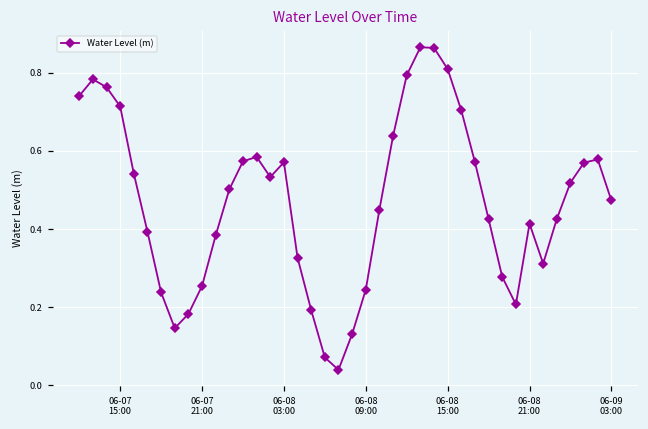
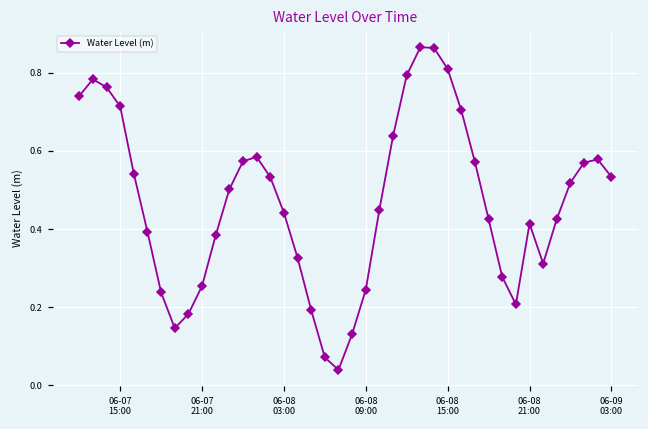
  {
    "06-07 15:00": 0.71,
    "06-07 21:00": 0.25,
-   "06-08 03:00": 0.57,
+   "06-08 03:00": 0.44,
    "06-08 09:00": 0.25,
    "06-08 15:00": 0.81,
    "06-08 21:00": 0.41,
-   "06-09 03:00": 0.47
+   "06-09 03:00": 0.53
  }
